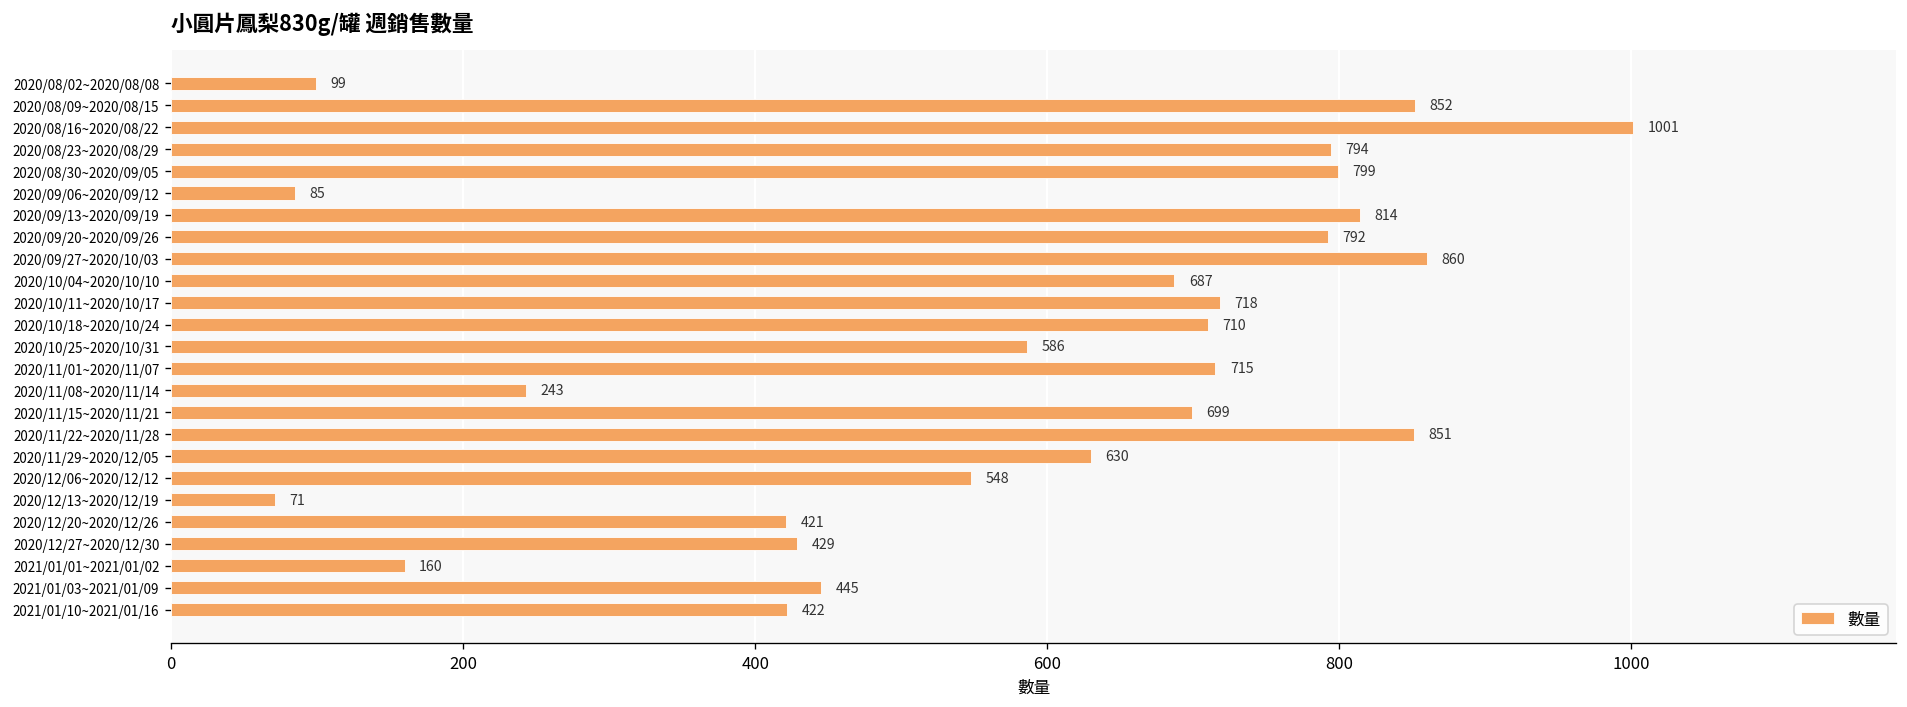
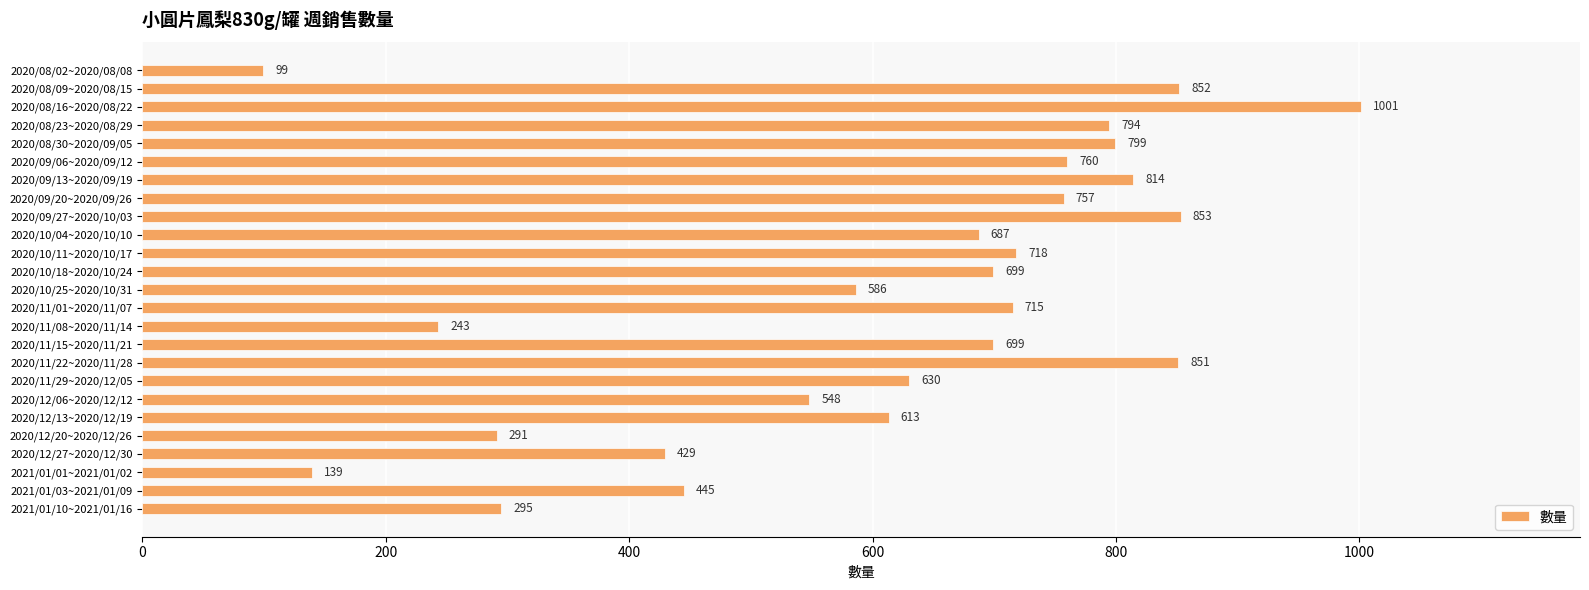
  {
    "2020/08/02~2020/08/08": 99,
    "2020/08/09~2020/08/15": 852,
    "2020/08/16~2020/08/22": 1001,
    "2020/08/23~2020/08/29": 794,
    "2020/08/30~2020/09/05": 799,
-   "2020/09/06~2020/09/12": 85,
+   "2020/09/06~2020/09/12": 760,
    "2020/09/13~2020/09/19": 814,
-   "2020/09/20~2020/09/26": 792,
-   "2020/09/27~2020/10/03": 860,
+   "2020/09/20~2020/09/26": 757,
+   "2020/09/27~2020/10/03": 853,
    "2020/10/04~2020/10/10": 687,
    "2020/10/11~2020/10/17": 718,
-   "2020/10/18~2020/10/24": 710,
+   "2020/10/18~2020/10/24": 699,
    "2020/10/25~2020/10/31": 586,
    "2020/11/01~2020/11/07": 715,
    "2020/11/08~2020/11/14": 243,
    "2020/11/15~2020/11/21": 699,
    "2020/11/22~2020/11/28": 851,
    "2020/11/29~2020/12/05": 630,
    "2020/12/06~2020/12/12": 548,
-   "2020/12/13~2020/12/19": 71,
-   "2020/12/20~2020/12/26": 421,
+   "2020/12/13~2020/12/19": 613,
+   "2020/12/20~2020/12/26": 291,
    "2020/12/27~2020/12/30": 429,
-   "2021/01/01~2021/01/02": 160,
+   "2021/01/01~2021/01/02": 139,
    "2021/01/03~2021/01/09": 445,
-   "2021/01/10~2021/01/16": 422
+   "2021/01/10~2021/01/16": 295
  }
